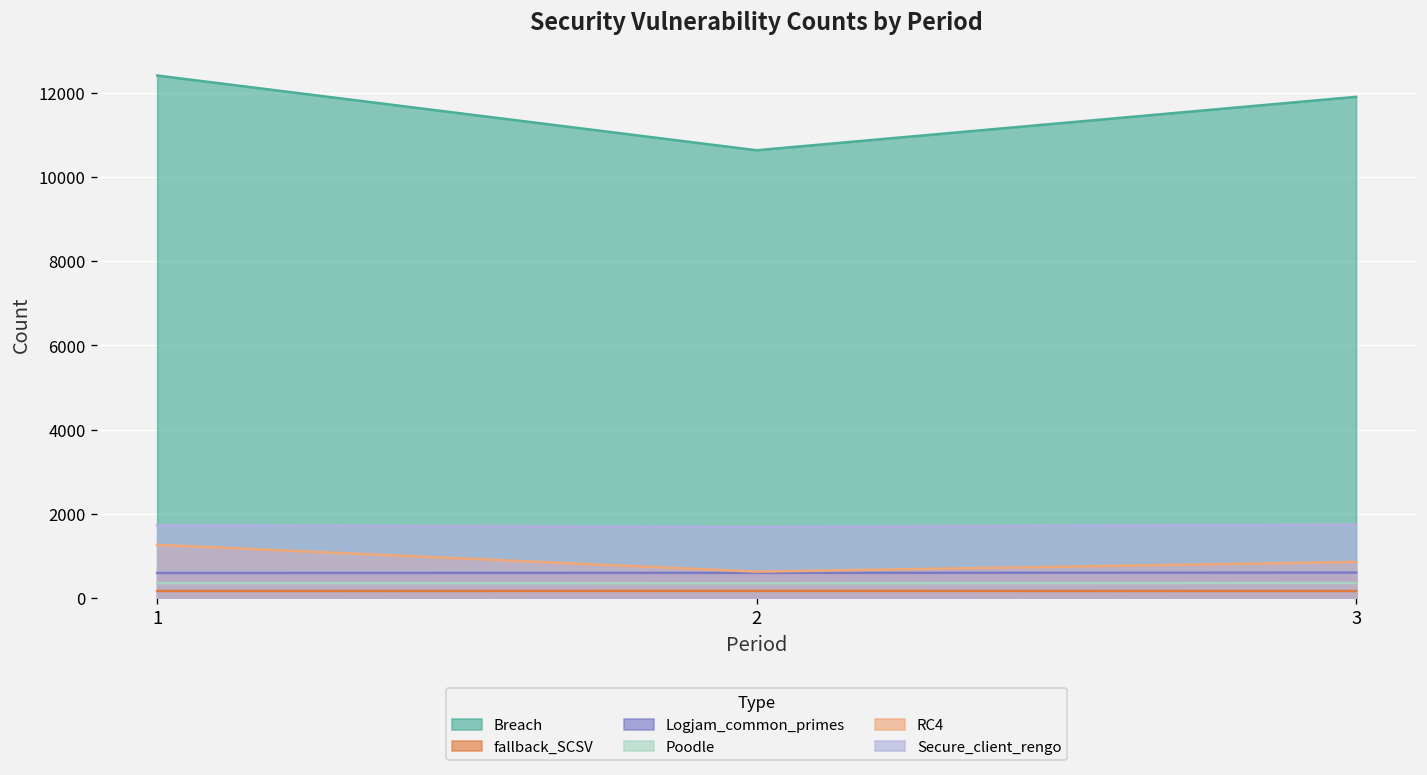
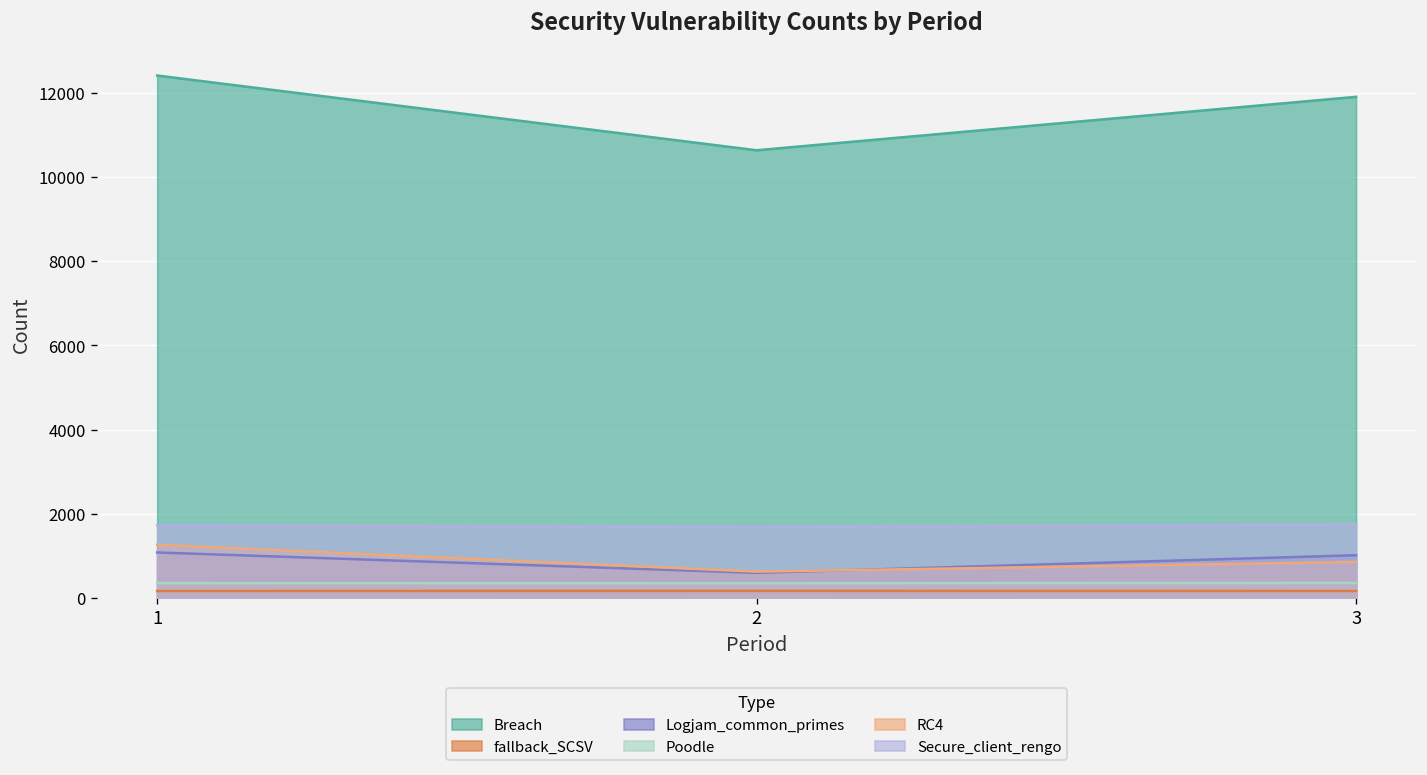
  {
    "Breach": {
      "1": 12400,
      "2": 10600,
      "3": 11900
    },
    "fallback_SCSV": {
      "1": 200,
      "2": 200,
      "3": 200
    },
    "Logjam_common_primes": {
-     "1": 600,
-     "3": 600
+     "1": 1100,
+     "3": 1000
    },
    "RC4": {
      "1": 1300,
      "3": 900
    }
  }
